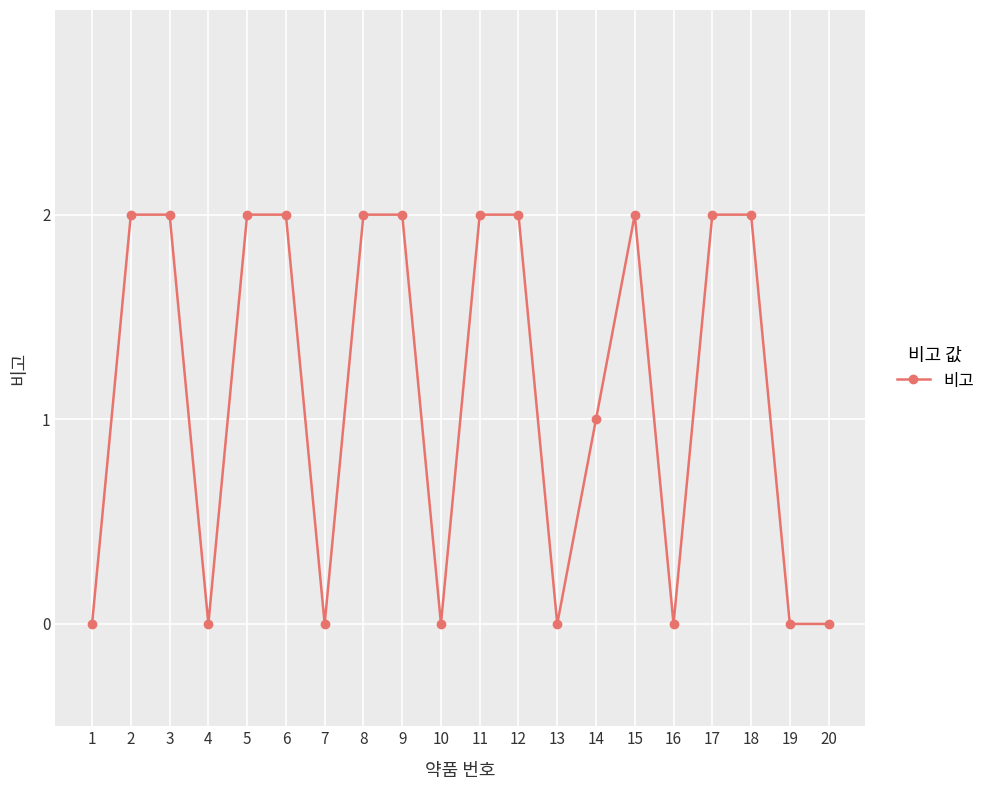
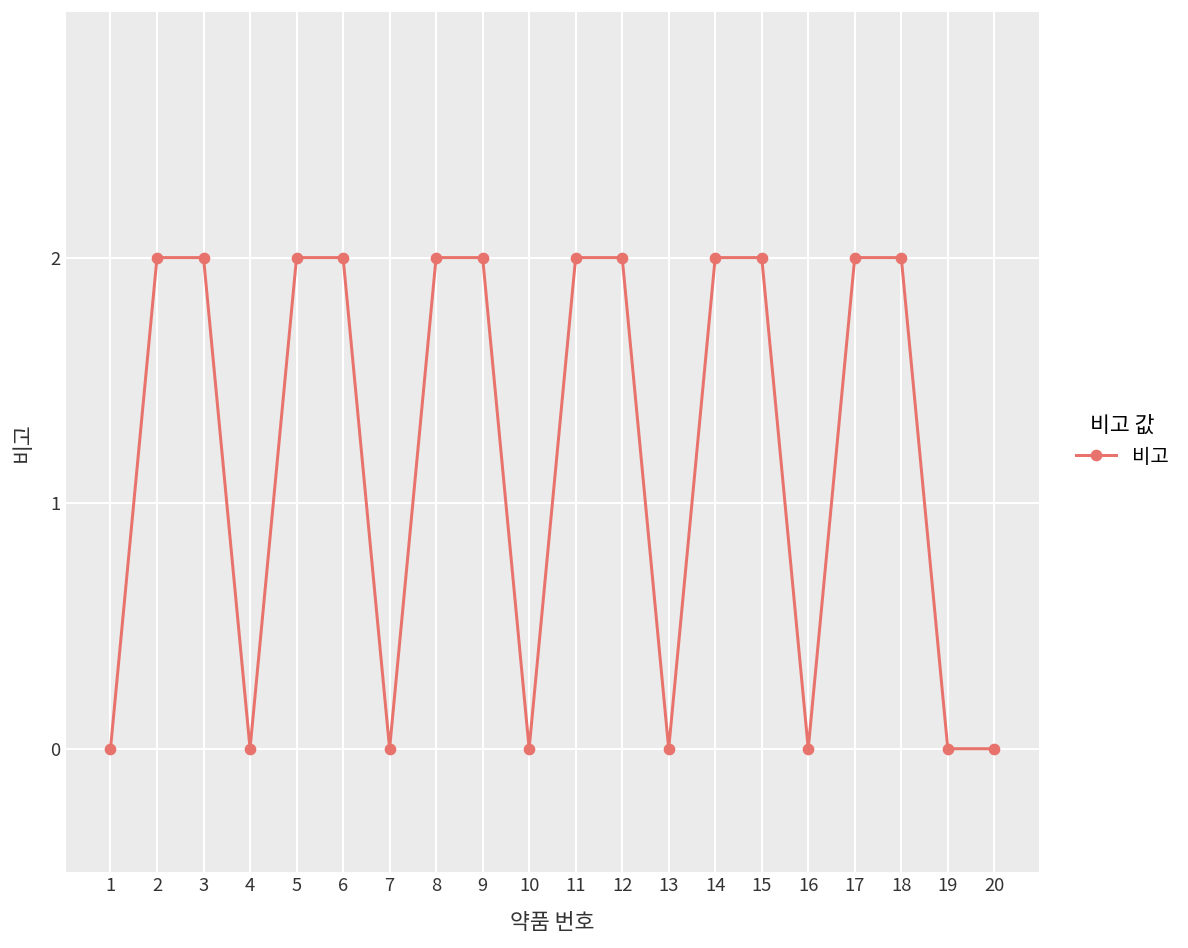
  {
    "1": 0,
    "2": 2,
    "3": 2,
    "4": 0,
    "5": 2,
    "6": 2,
    "7": 0,
    "8": 2,
    "9": 2,
    "10": 0,
    "11": 2,
    "12": 2,
    "13": 0,
-   "14": 1,
+   "14": 2,
    "15": 2,
    "16": 0,
    "17": 2,
    "18": 2,
    "19": 0,
    "20": 0
  }
